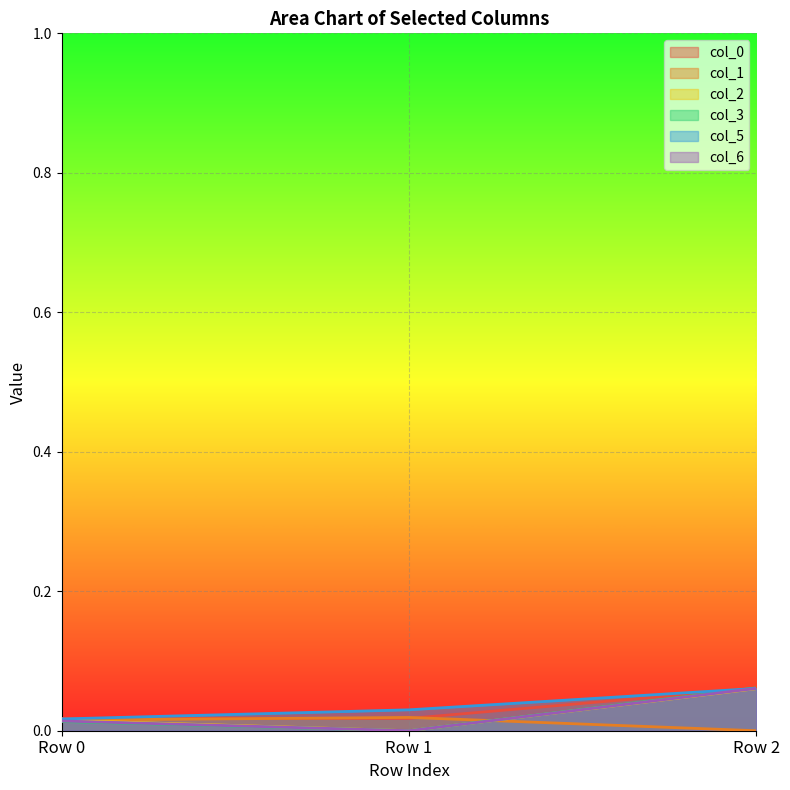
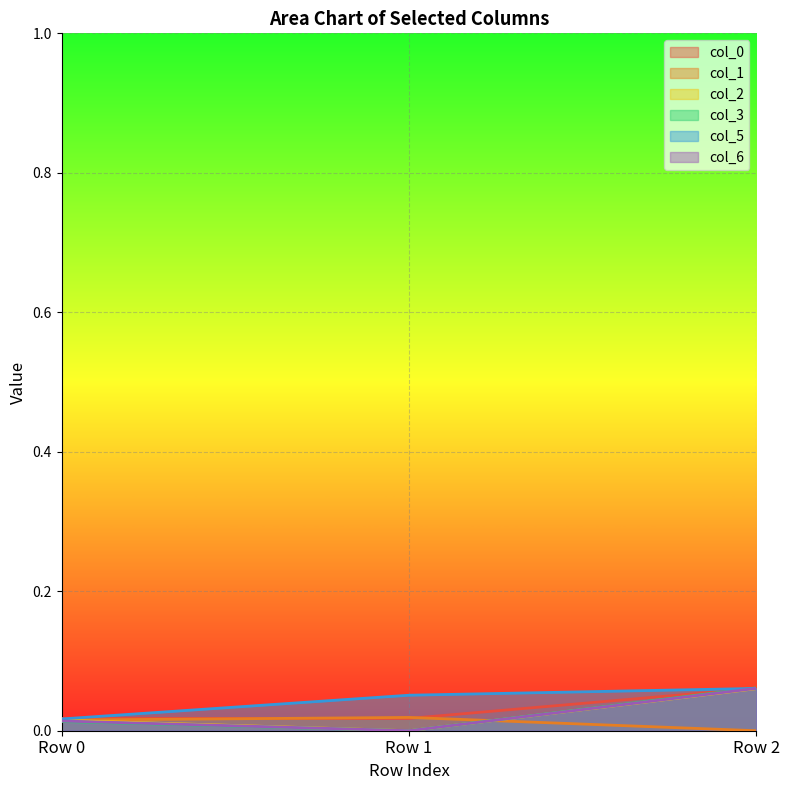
  {
    "col_5": {
-     "Row 1": 0.03
+     "Row 1": 0.05
    }
  }
